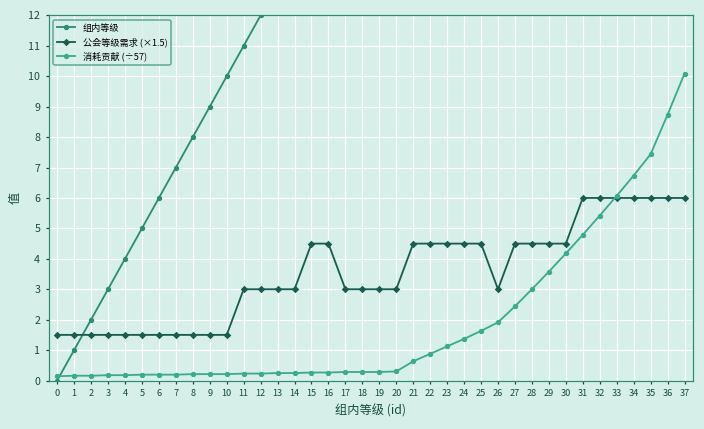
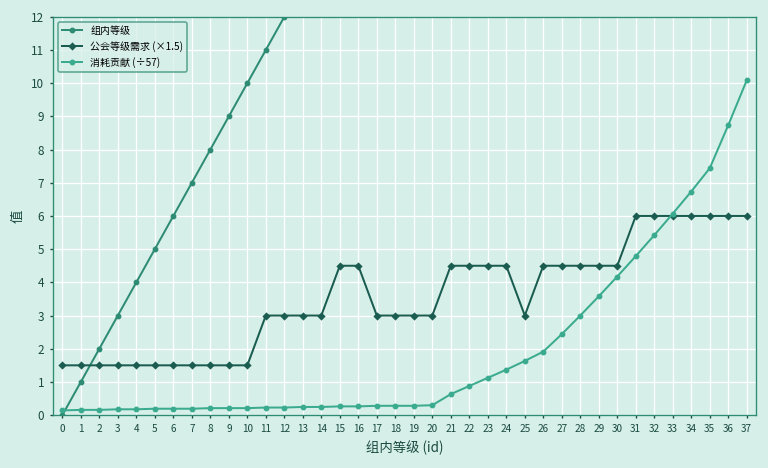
  {
    "公会等级需求 (×1.5)": {
      "0": 1.5,
      "1": 1.5,
      "2": 1.5,
      "3": 1.5,
      "4": 1.5,
      "5": 1.5,
      "6": 1.5,
      "7": 1.5,
      "8": 1.5,
      "9": 1.5,
      "10": 1.5,
      "11": 3.0,
      "12": 3.0,
      "13": 3.0,
      "14": 3.0,
      "15": 4.5,
      "16": 4.5,
      "17": 3.0,
      "18": 3.0,
      "19": 3.0,
      "20": 3.0,
      "21": 4.5,
      "22": 4.5,
      "23": 4.5,
      "24": 4.5,
-     "25": 4.5,
-     "26": 3.0,
+     "25": 3.0,
+     "26": 4.5,
      "27": 4.5,
      "28": 4.5,
      "29": 4.5,
      "30": 4.5,
      "31": 6.0,
      "32": 6.0,
      "34": 6.0,
      "35": 6.0,
      "36": 6.0,
      "37": 6.0
    }
  }
